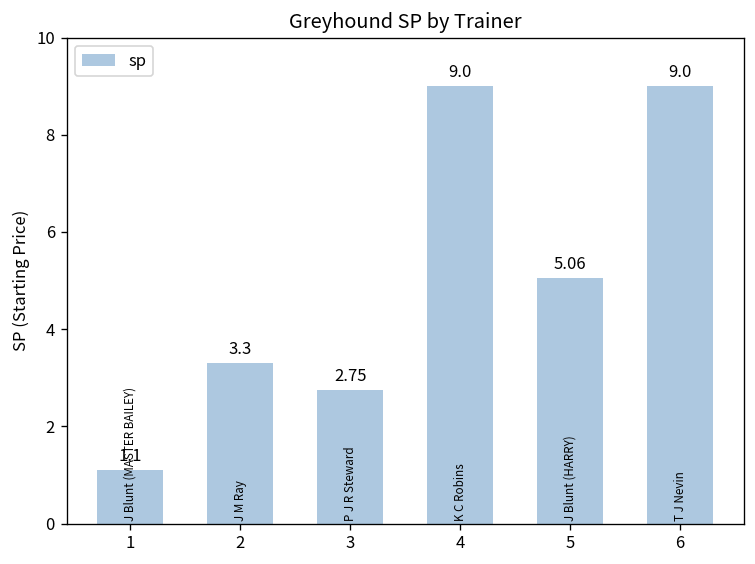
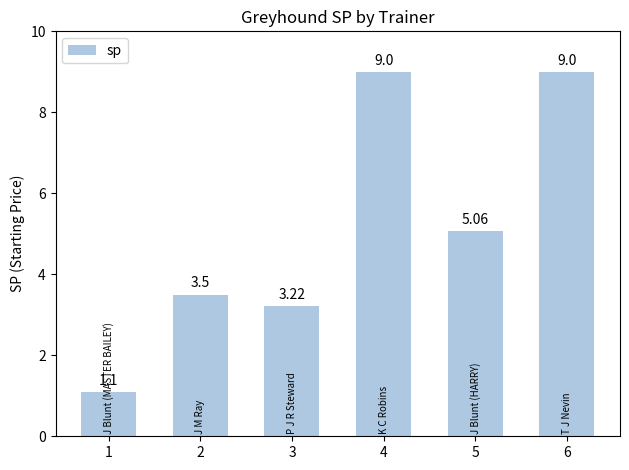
  {
-   "2": 3.3,
-   "3": 2.75,
+   "2": 3.5,
+   "3": 3.22,
    "4": 9.0,
    "5": 5.06,
    "6": 9.0
  }
